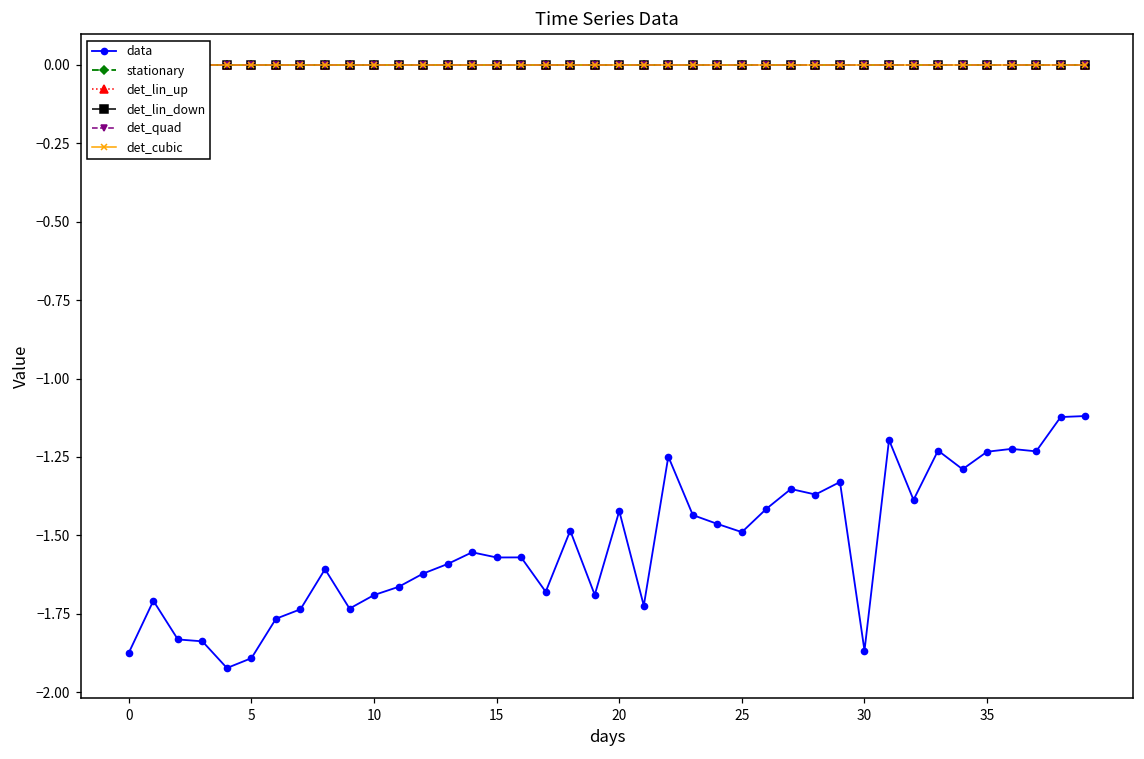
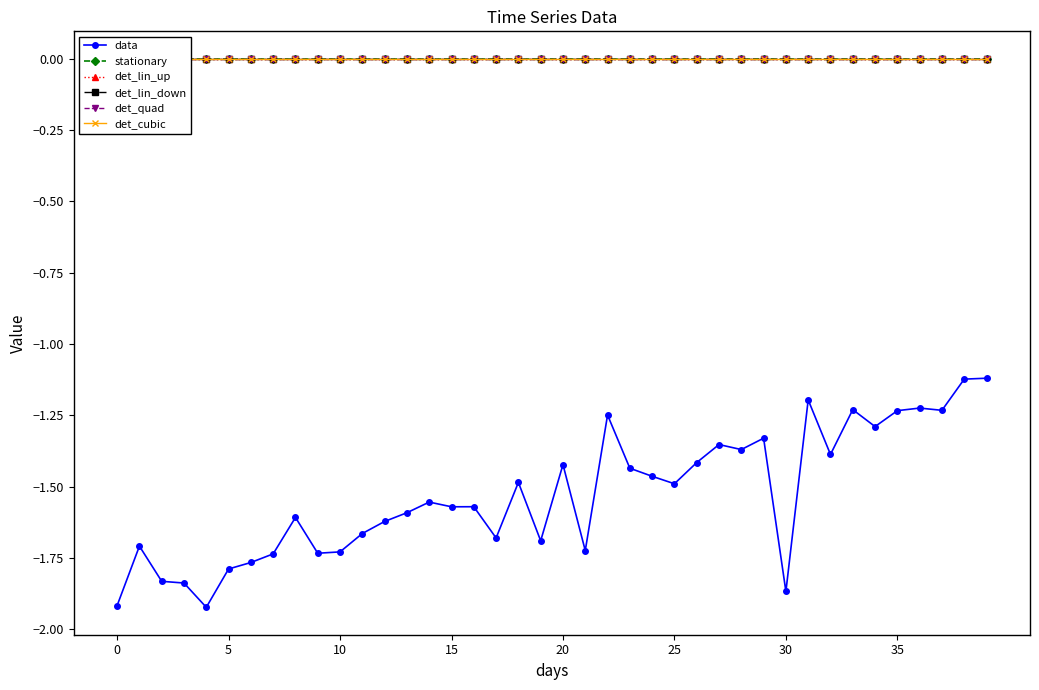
  {
    "data": {
-     "0": -1.87,
-     "5": -1.89,
-     "10": -1.69,
+     "0": -1.92,
+     "5": -1.79,
+     "10": -1.73,
      "15": -1.57,
      "20": -1.42,
      "25": -1.49,
      "30": -1.87,
      "35": -1.23
    },
    "det_cubic": {
      "5": 0.00,
      "10": 0.00,
      "15": 0.00,
      "20": 0.00,
      "25": 0.00,
      "30": 0.00,
      "35": 0.00
    }
  }
